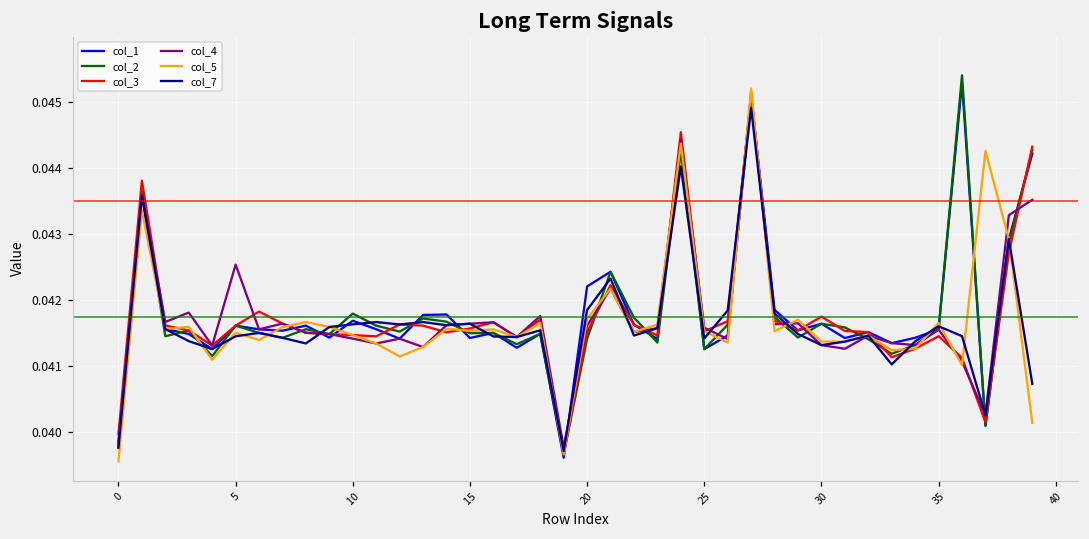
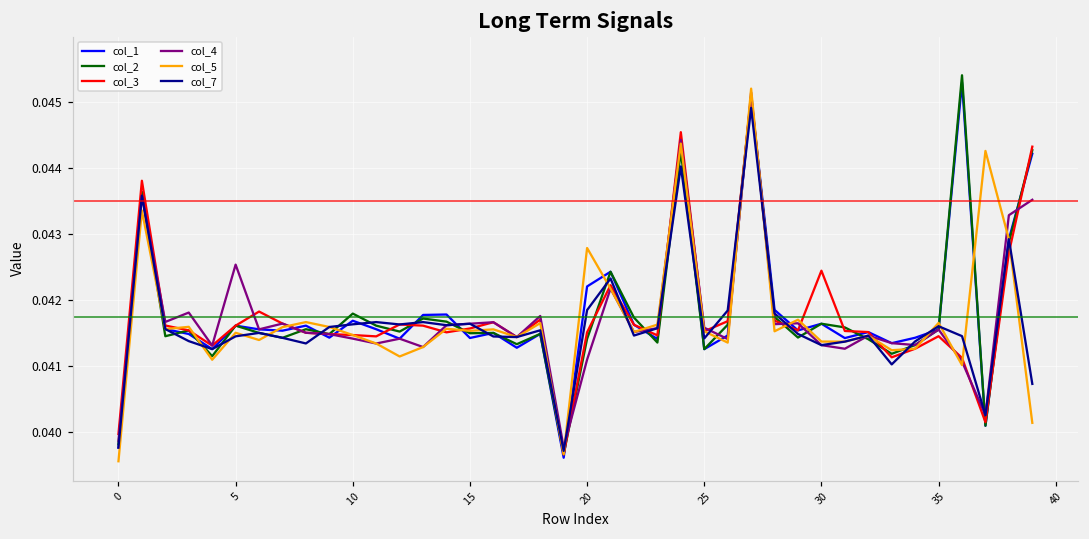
  {
    "col_1": {
      "10": 0.0417,
      "15": 0.0414,
      "20": 0.0422
    },
    "col_2": {
      "0": 0.0398,
      "10": 0.0418,
      "20": 0.0414
    },
    "col_3": {
      "0": 0.0400,
      "20": 0.0415,
-     "30": 0.0418,
+     "30": 0.0424,
      "35": 0.0415
    },
    "col_4": {
      "0": 0.0399,
      "5": 0.0425,
      "10": 0.0414,
-     "20": 0.0416,
+     "20": 0.0411,
      "25": 0.0416
    },
    "col_5": {
      "0": 0.0396,
      "5": 0.0415,
-     "20": 0.0417,
+     "20": 0.0428,
      "30": 0.0414,
      "35": 0.0417
    },
    "col_7": {
      "5": 0.0415,
      "10": 0.0416,
      "20": 0.0418,
      "25": 0.0414,
      "35": 0.0416
    }
  }
